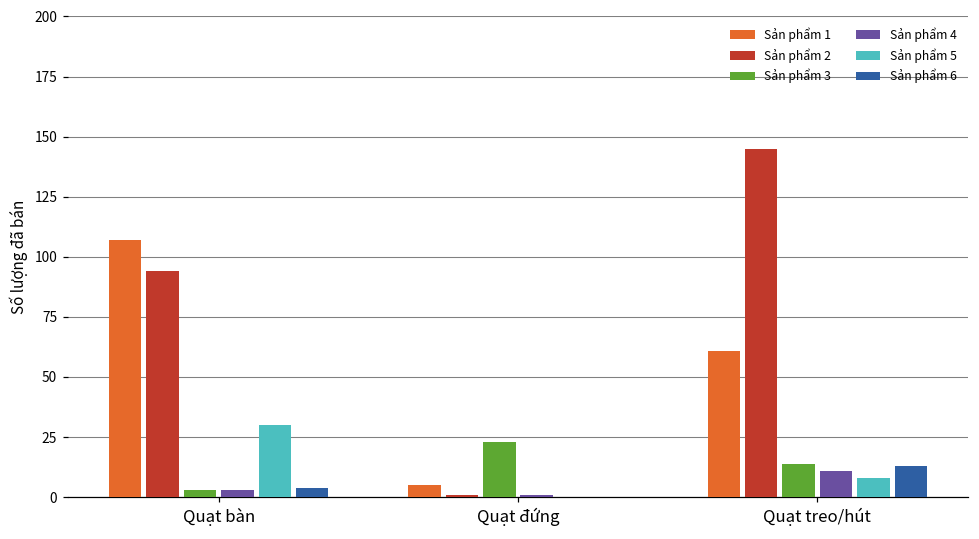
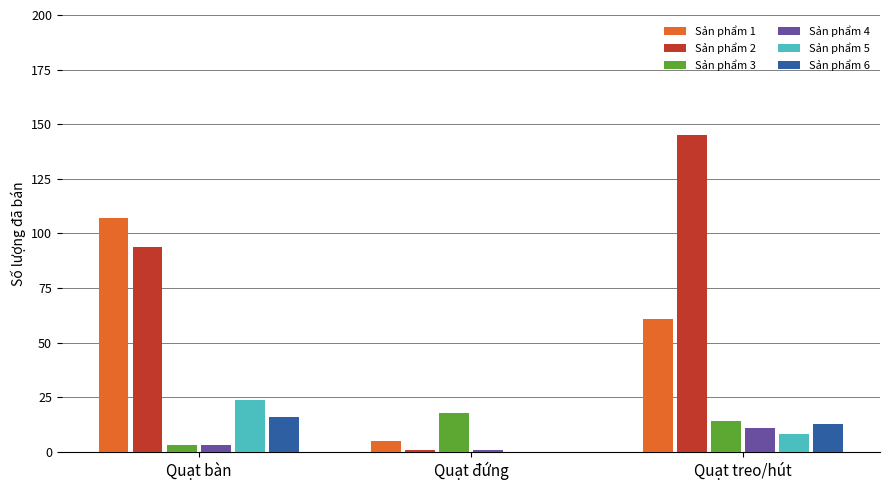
  {
    "Sản phẩm 1": {
      "Quạt bàn": 107,
      "Quạt đứng": 5,
      "Quạt treo/hút": 61
    },
    "Sản phẩm 2": {
      "Quạt bàn": 94,
      "Quạt treo/hút": 145
    },
    "Sản phẩm 3": {
      "Quạt bàn": 3,
-     "Quạt đứng": 23,
+     "Quạt đứng": 18,
      "Quạt treo/hút": 14
    },
    "Sản phẩm 4": {
      "Quạt bàn": 3,
      "Quạt treo/hút": 11
    },
    "Sản phẩm 5": {
-     "Quạt bàn": 30,
+     "Quạt bàn": 24,
      "Quạt đứng": 0,
      "Quạt treo/hút": 8
    },
    "Sản phẩm 6": {
-     "Quạt bàn": 4,
+     "Quạt bàn": 16,
      "Quạt đứng": 0,
      "Quạt treo/hút": 13
    }
  }
